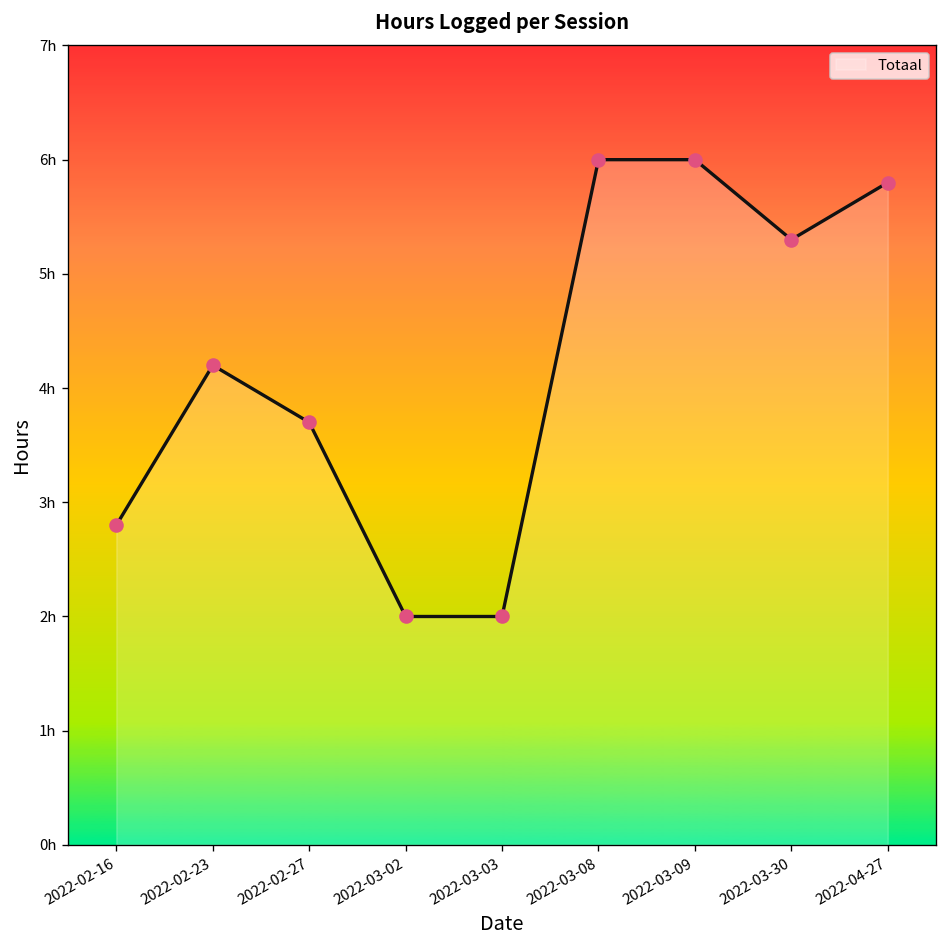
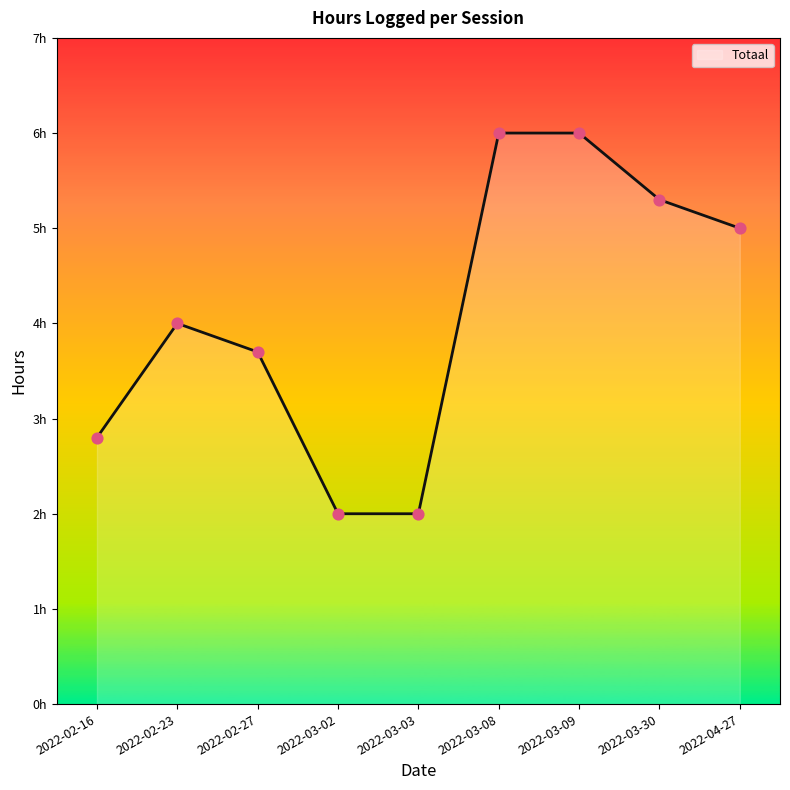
  {
    "2022-02-16": "2.8h",
-   "2022-02-23": "4.2h",
+   "2022-02-23": "4.0h",
    "2022-02-27": "3.7h",
    "2022-03-02": "2.0h",
    "2022-03-03": "2.0h",
    "2022-03-08": "6.0h",
    "2022-03-09": "6.0h",
    "2022-03-30": "5.3h",
-   "2022-04-27": "5.8h"
+   "2022-04-27": "5.0h"
  }
